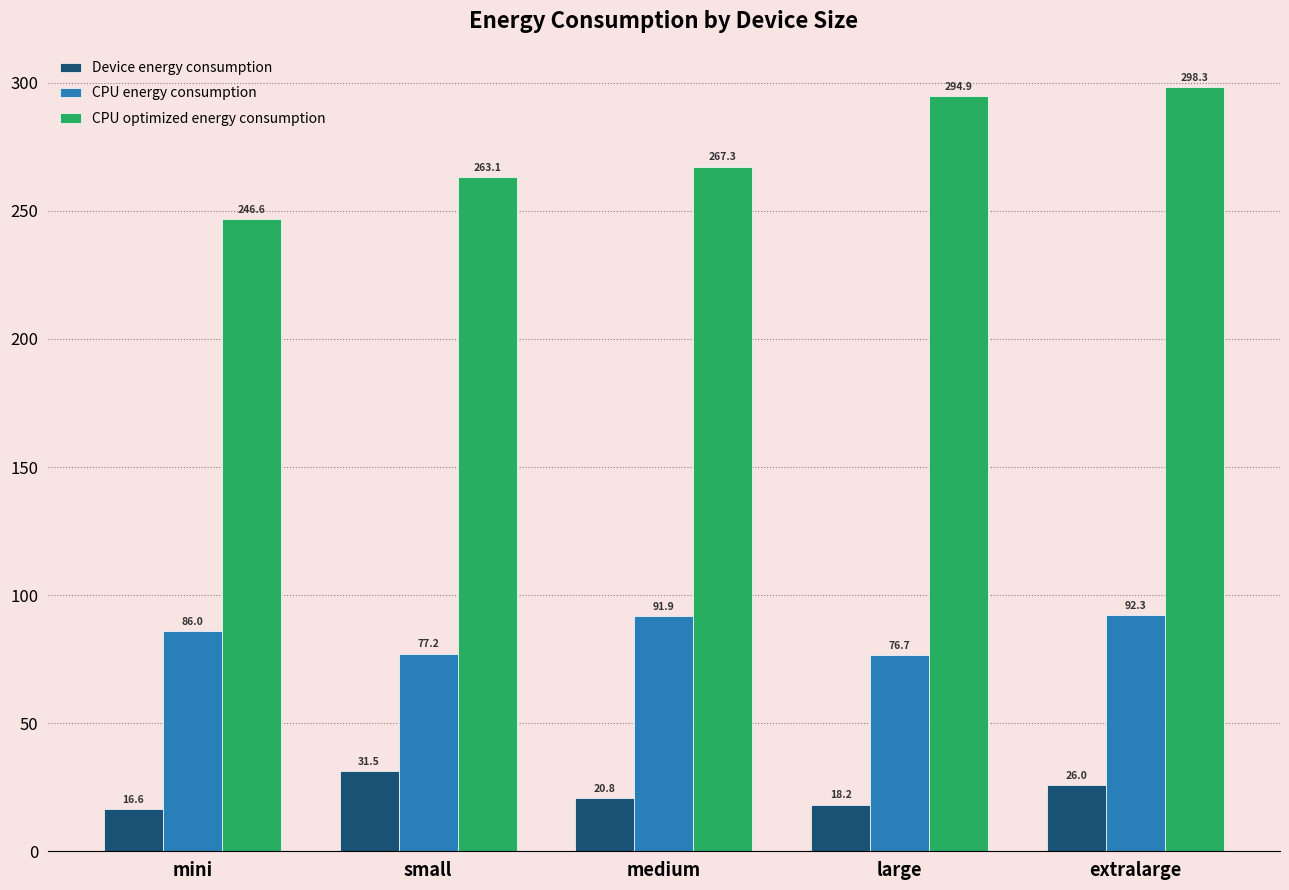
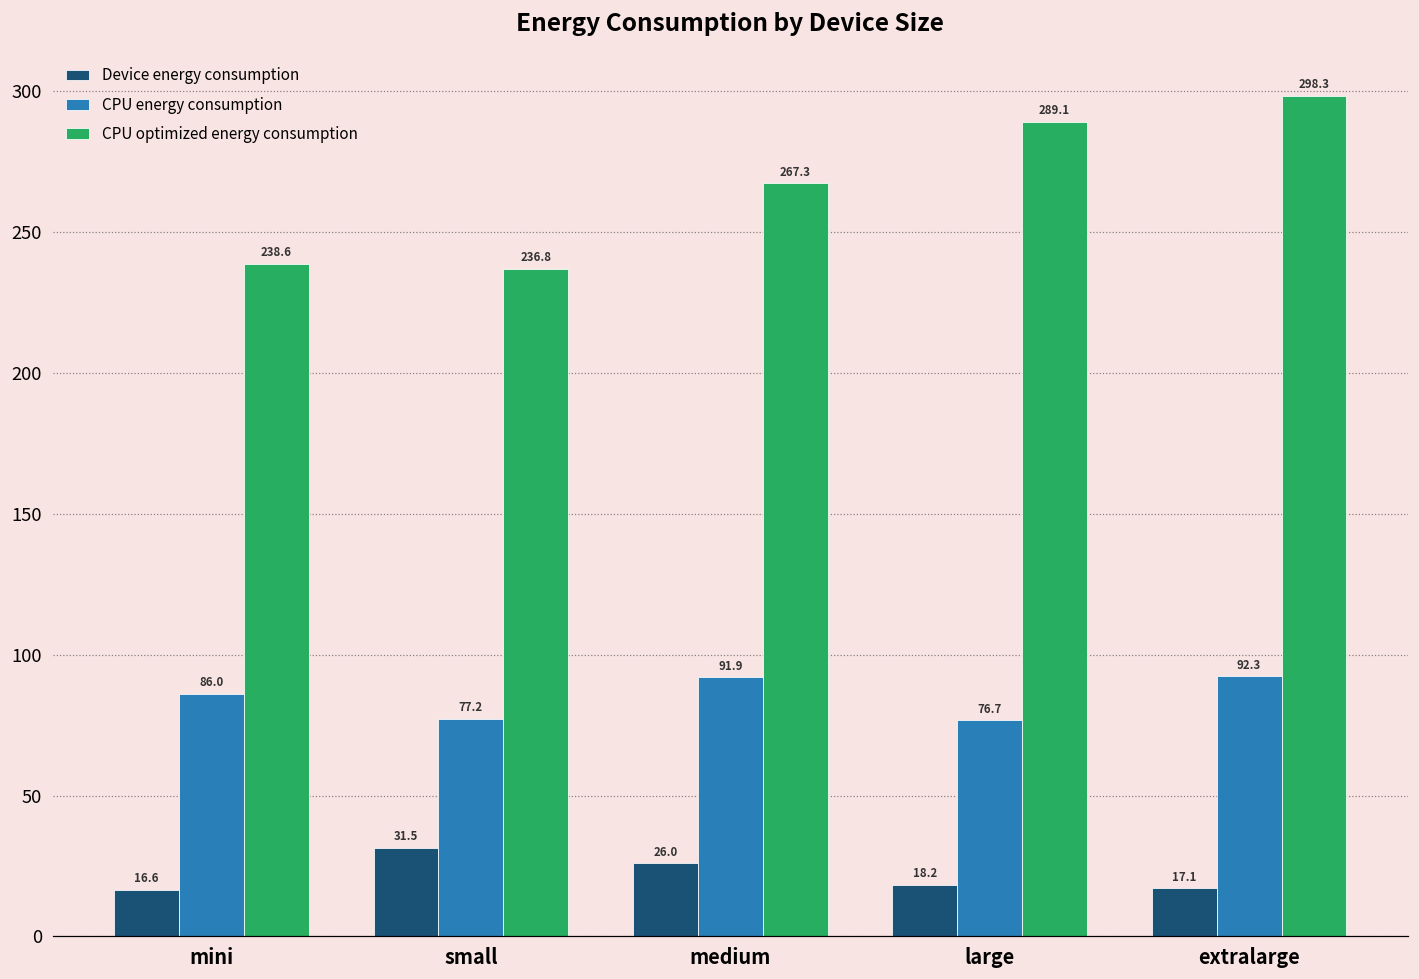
  {
    "Device energy consumption": {
      "mini": 16.6,
      "small": 31.5,
-     "medium": 20.8,
+     "medium": 26.0,
      "large": 18.2,
-     "extralarge": 26.0
+     "extralarge": 17.1
    },
    "CPU energy consumption": {
      "mini": 86.0,
      "small": 77.2,
      "medium": 91.9,
      "large": 76.7,
      "extralarge": 92.3
    },
    "CPU optimized energy consumption": {
-     "mini": 246.6,
-     "small": 263.1,
+     "mini": 238.6,
+     "small": 236.8,
      "medium": 267.3,
-     "large": 294.9,
+     "large": 289.1,
      "extralarge": 298.3
    }
  }
